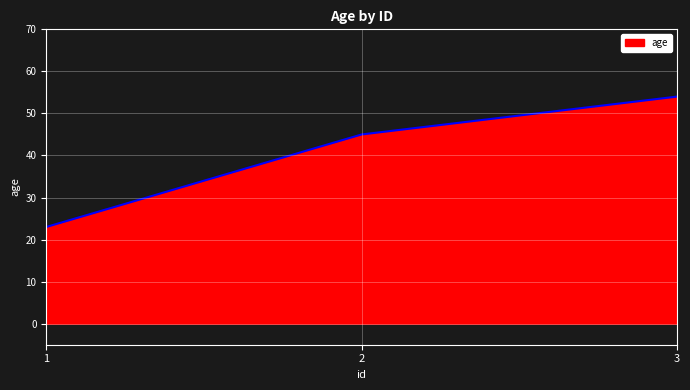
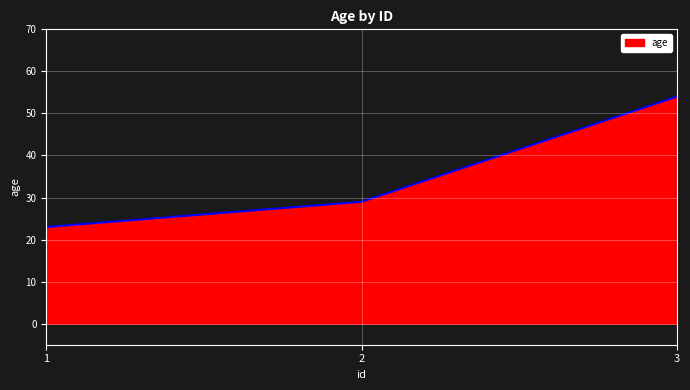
  {
    "1": 23,
-   "2": 45,
+   "2": 29,
    "3": 54
  }
